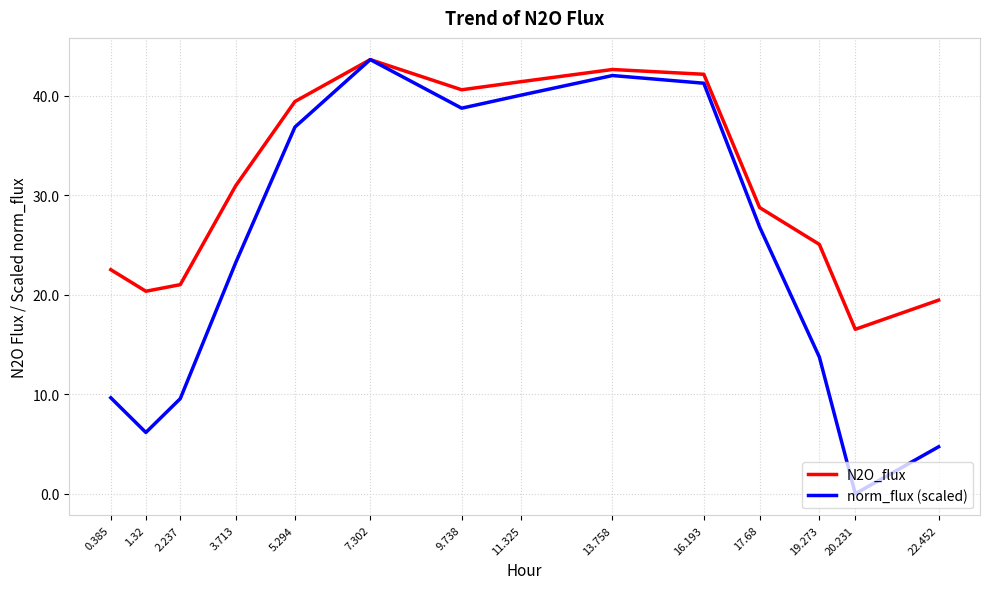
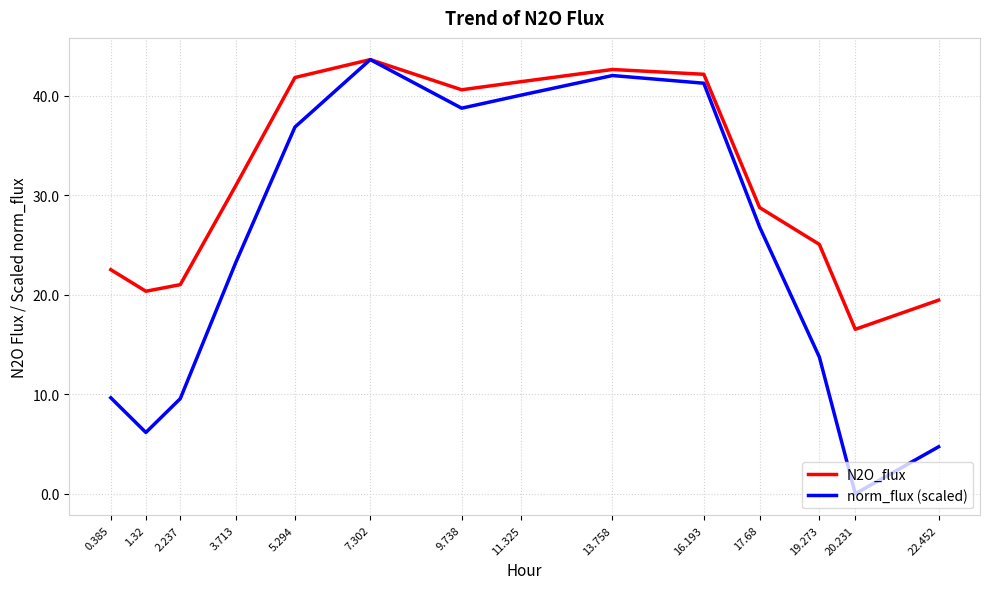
  {
    "N2O_flux": {
      "0.385": 23,
      "1.32": 20,
      "2.237": 21,
      "3.713": 31,
-     "5.294": 39,
+     "5.294": 42,
      "9.738": 41,
      "11.325": 41,
      "13.758": 43,
      "16.193": 42,
      "17.68": 29,
      "19.273": 25,
      "20.231": 17,
      "22.452": 19
    },
    "norm_flux (scaled)": {
      "0.385": 10,
      "1.32": 6,
      "2.237": 10,
      "3.713": 23,
      "5.294": 37,
      "9.738": 39,
      "11.325": 40,
      "13.758": 42,
      "16.193": 41,
      "17.68": 27,
      "19.273": 14,
      "22.452": 5
    }
  }
